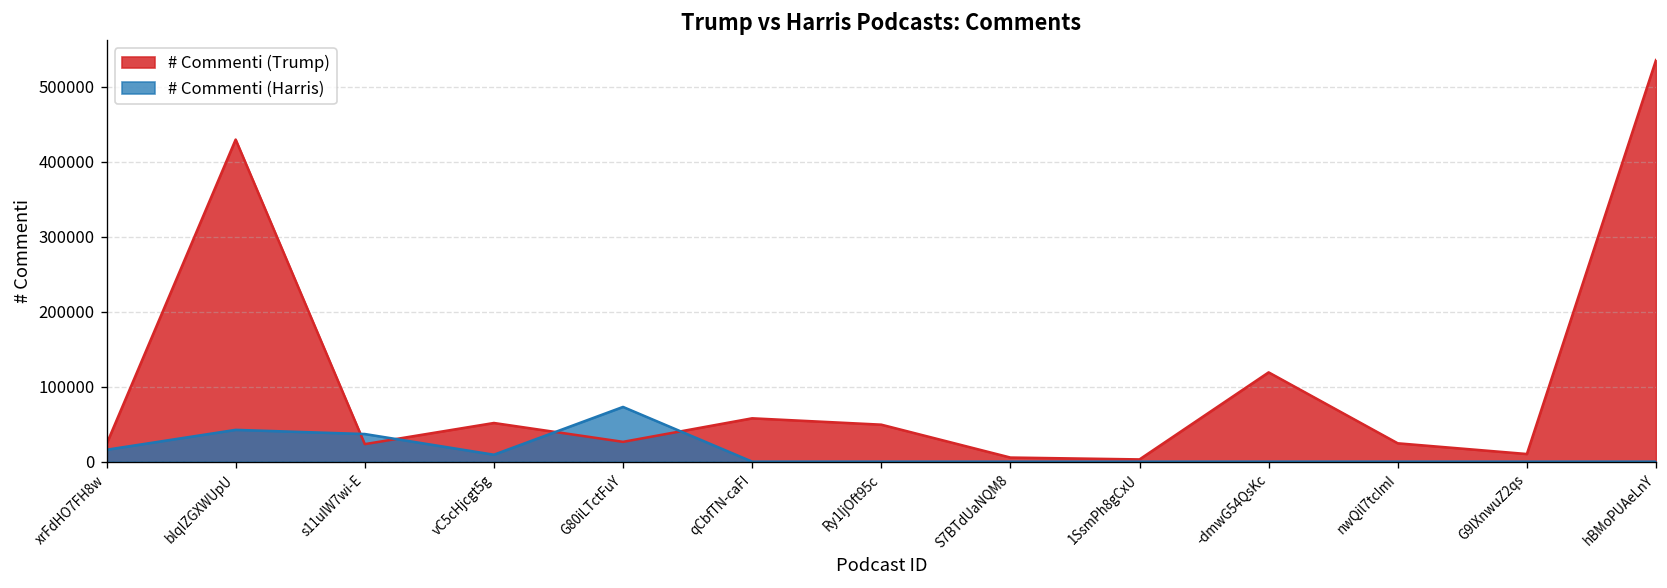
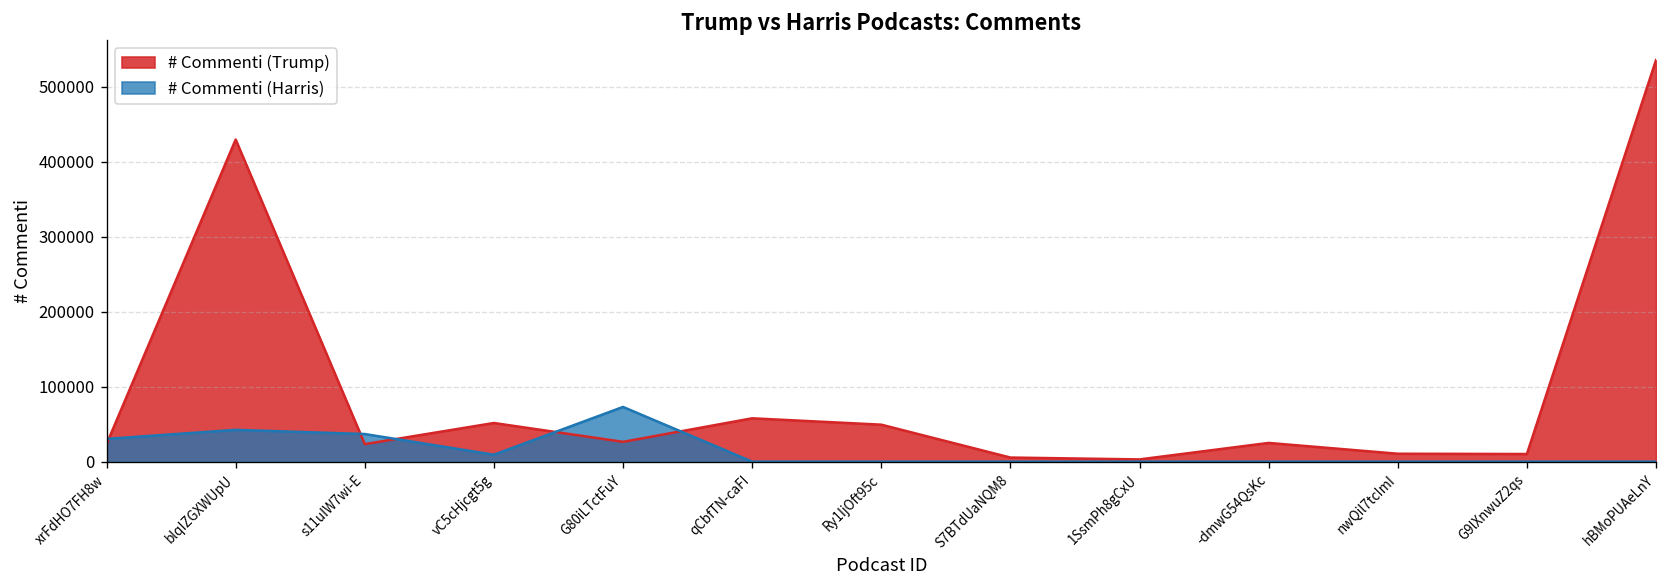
  {
    "# Commenti (Trump)": {
      "xrFdHO7FH8w": 20000,
      "blqIZGXWUpU": 430000,
      "s11uIW7wi-E": 20000,
      "vC5cHjcgt5g": 50000,
      "G80iLTctFuY": 30000,
      "qCbfTN-caFI": 60000,
      "Ry1IjOft95c": 50000,
      "S7BTdUaNQM8": 10000,
-     "-dmwG54QsKc": 120000,
-     "nwQil7tcImI": 20000,
+     "-dmwG54QsKc": 20000,
+     "nwQil7tcImI": 10000,
      "G9lXnwuZ2qs": 10000,
      "hBMoPUAeLnY": 540000
    },
    "# Commenti (Harris)": {
-     "xrFdHO7FH8w": 20000,
+     "xrFdHO7FH8w": 30000,
      "blqIZGXWUpU": 40000,
      "s11uIW7wi-E": 40000,
      "vC5cHjcgt5g": 10000,
      "G80iLTctFuY": 70000,
      "qCbfTN-caFI": 0,
      "Ry1IjOft95c": 0,
      "S7BTdUaNQM8": 0,
      "-dmwG54QsKc": 0,
      "nwQil7tcImI": 0,
      "G9lXnwuZ2qs": 0,
      "hBMoPUAeLnY": 0
    }
  }
